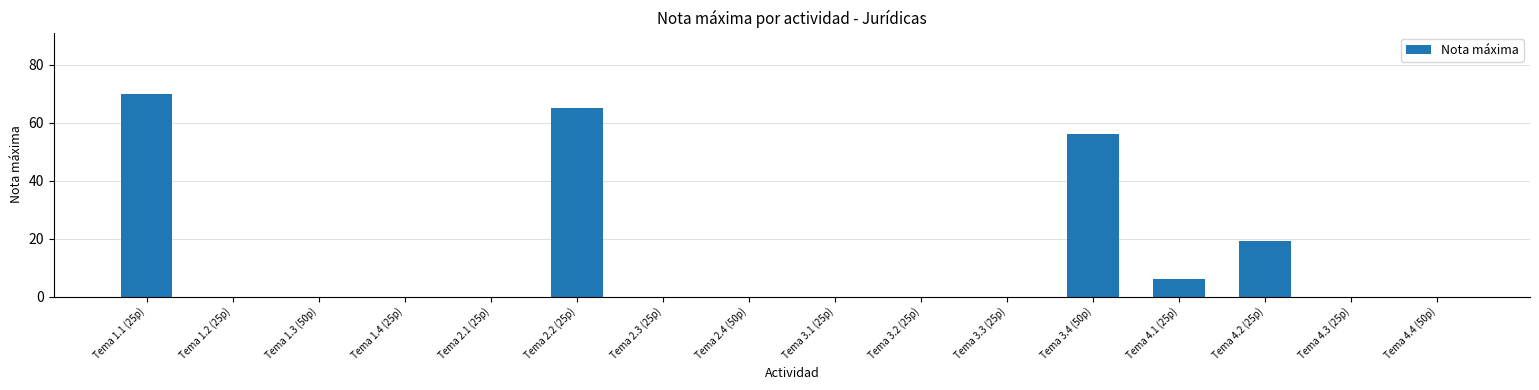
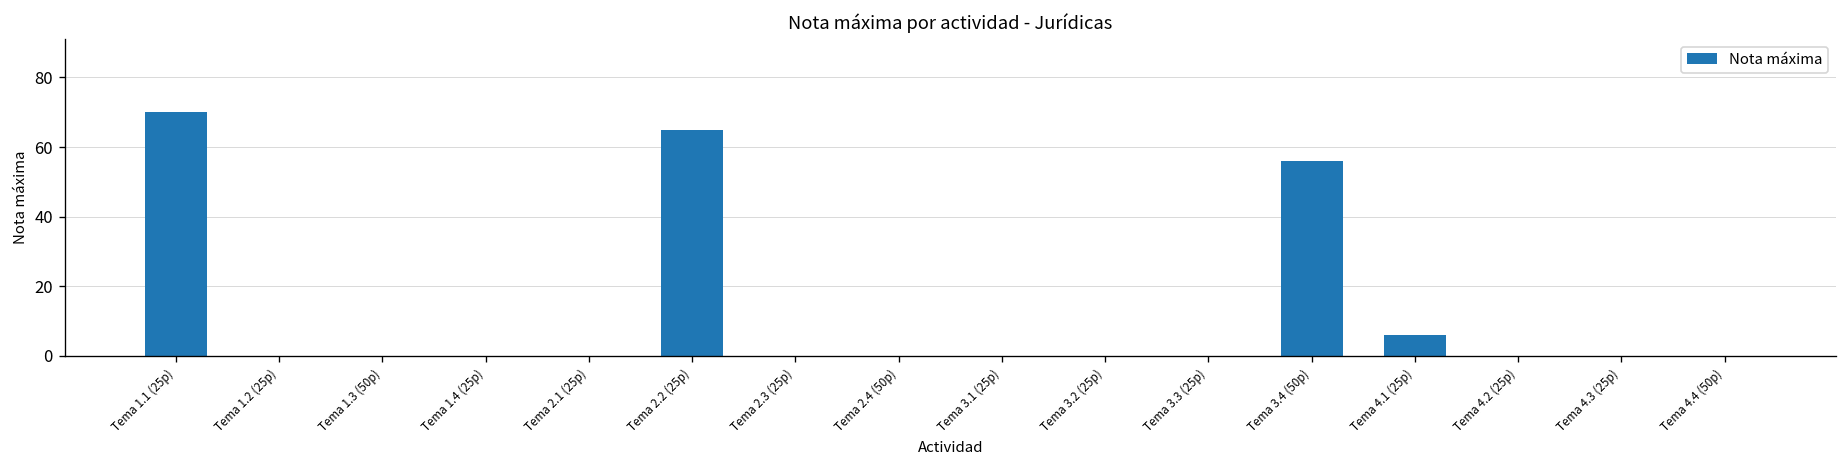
  {
    "Tema 1.1 (25p)": 70,
    "Tema 1.2 (25p)": 0,
    "Tema 1.3 (50p)": 0,
    "Tema 1.4 (25p)": 0,
    "Tema 2.1 (25p)": 0,
    "Tema 2.2 (25p)": 65,
    "Tema 2.3 (25p)": 0,
    "Tema 2.4 (50p)": 0,
    "Tema 3.1 (25p)": 0,
    "Tema 3.2 (25p)": 0,
    "Tema 3.3 (25p)": 0,
    "Tema 3.4 (50p)": 56,
    "Tema 4.1 (25p)": 6,
-   "Tema 4.2 (25p)": 19,
+   "Tema 4.2 (25p)": 0,
    "Tema 4.3 (25p)": 0,
    "Tema 4.4 (50p)": 0
  }
